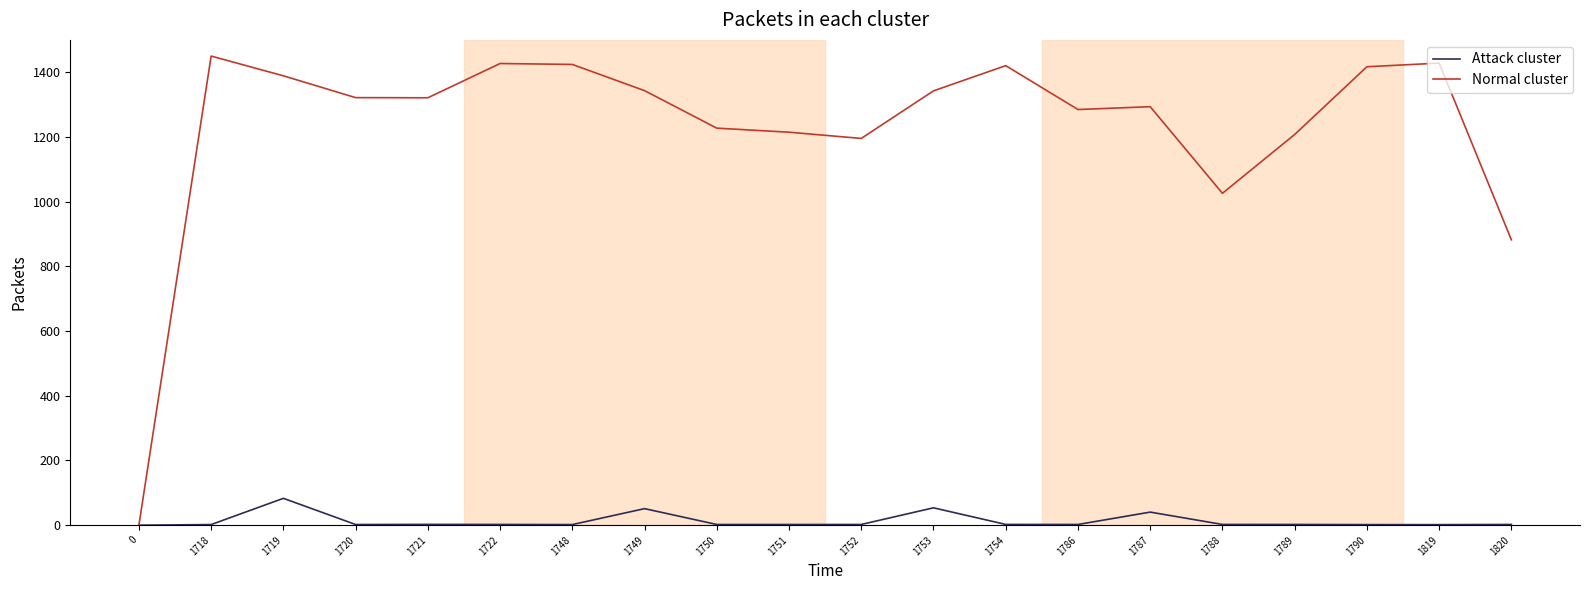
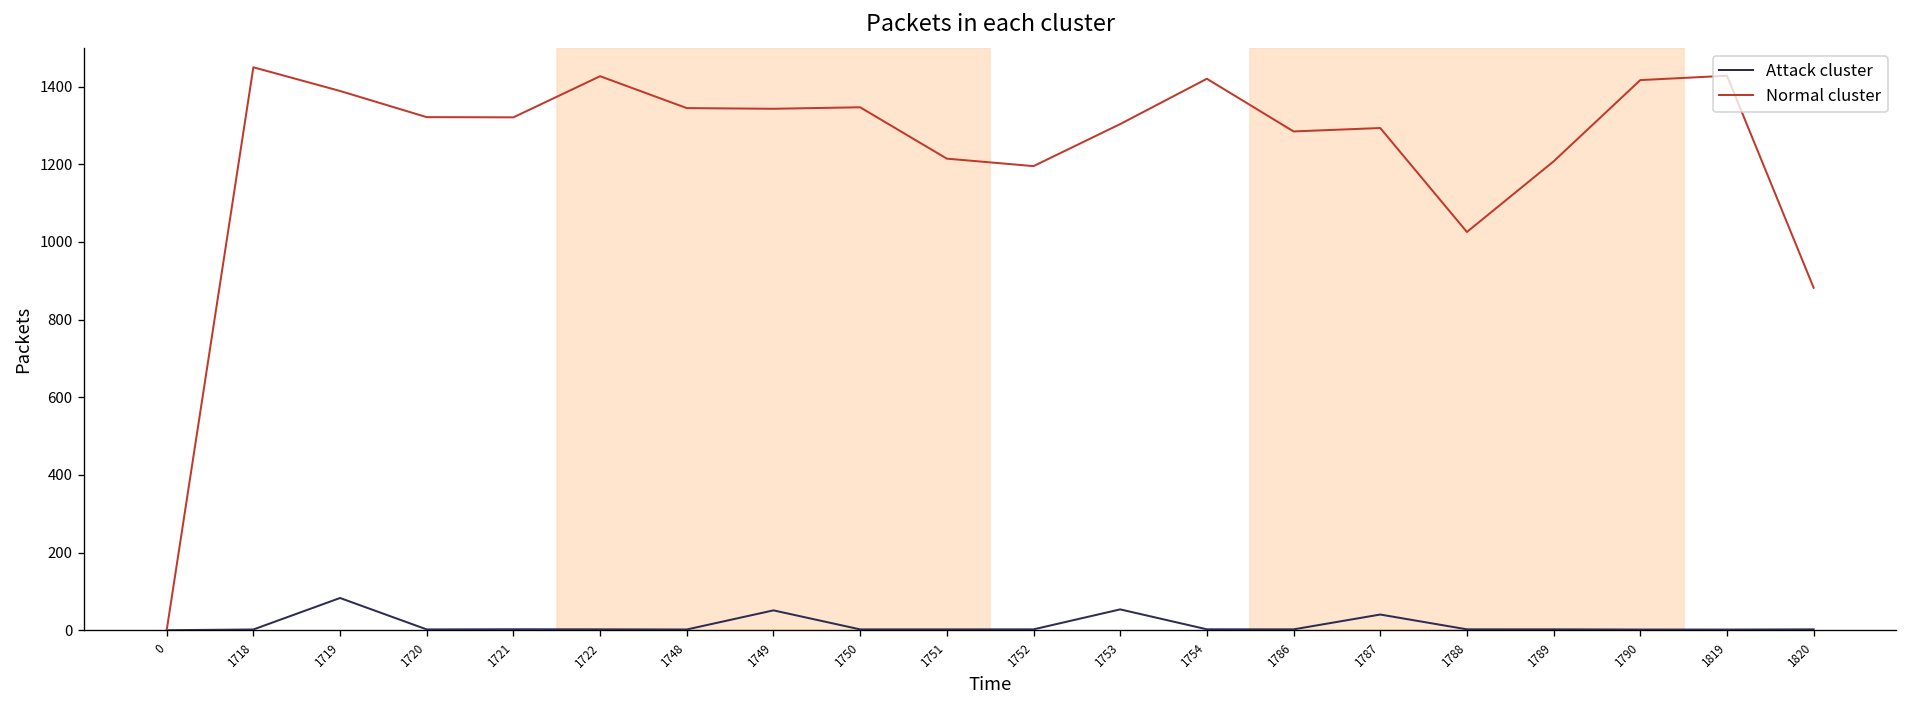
  {
    "Attack cluster": {
      "1718": 0,
      "1719": 80,
      "1720": 0,
      "1721": 0,
      "1722": 0,
      "1748": 0,
      "1749": 50,
      "1750": 0,
      "1751": 0,
      "1752": 0,
      "1753": 50,
      "1754": 0,
      "1786": 0,
      "1787": 40,
      "1788": 0,
      "1789": 0,
      "1790": 0,
      "1819": 0,
      "1820": 0
    },
    "Normal cluster": {
      "1718": 1450,
      "1719": 1390,
      "1720": 1320,
      "1721": 1320,
      "1722": 1430,
-     "1748": 1420,
+     "1748": 1340,
      "1749": 1340,
-     "1750": 1230,
+     "1750": 1350,
      "1751": 1210,
      "1752": 1200,
-     "1753": 1340,
+     "1753": 1300,
      "1754": 1420,
      "1786": 1280,
      "1787": 1290,
      "1788": 1030,
      "1789": 1210,
      "1790": 1420,
      "1820": 880
    }
  }
